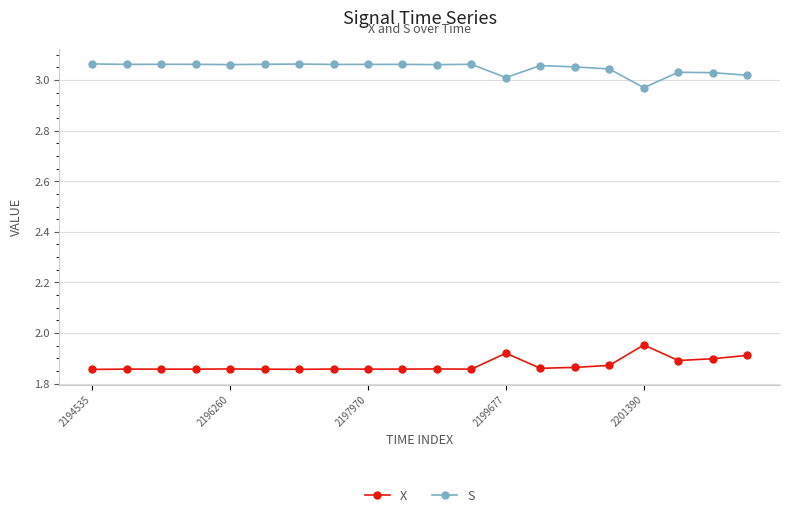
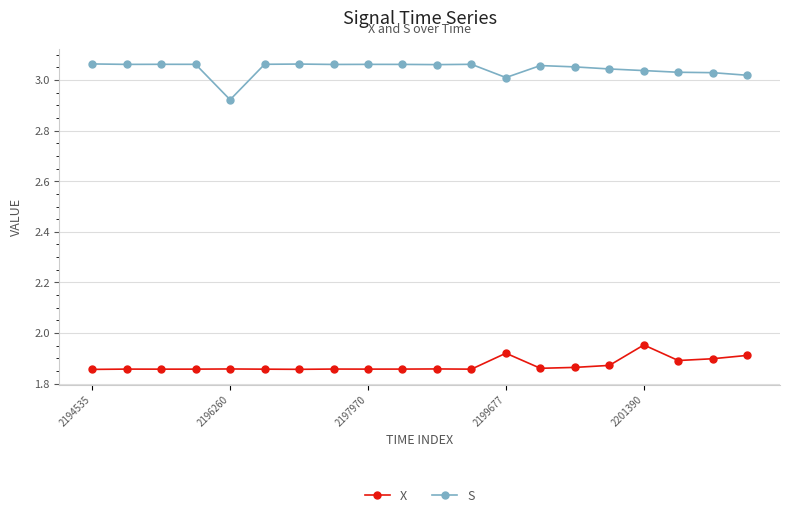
  {
    "X": {
      "2194535": 1.86,
      "2196260": 1.86,
      "2197970": 1.86,
      "2199677": 1.92,
      "2201390": 1.95
    },
    "S": {
      "2194535": 3.06,
-     "2196260": 3.06,
+     "2196260": 2.92,
      "2197970": 3.06,
      "2199677": 3.01,
-     "2201390": 2.97
+     "2201390": 3.04
    }
  }
